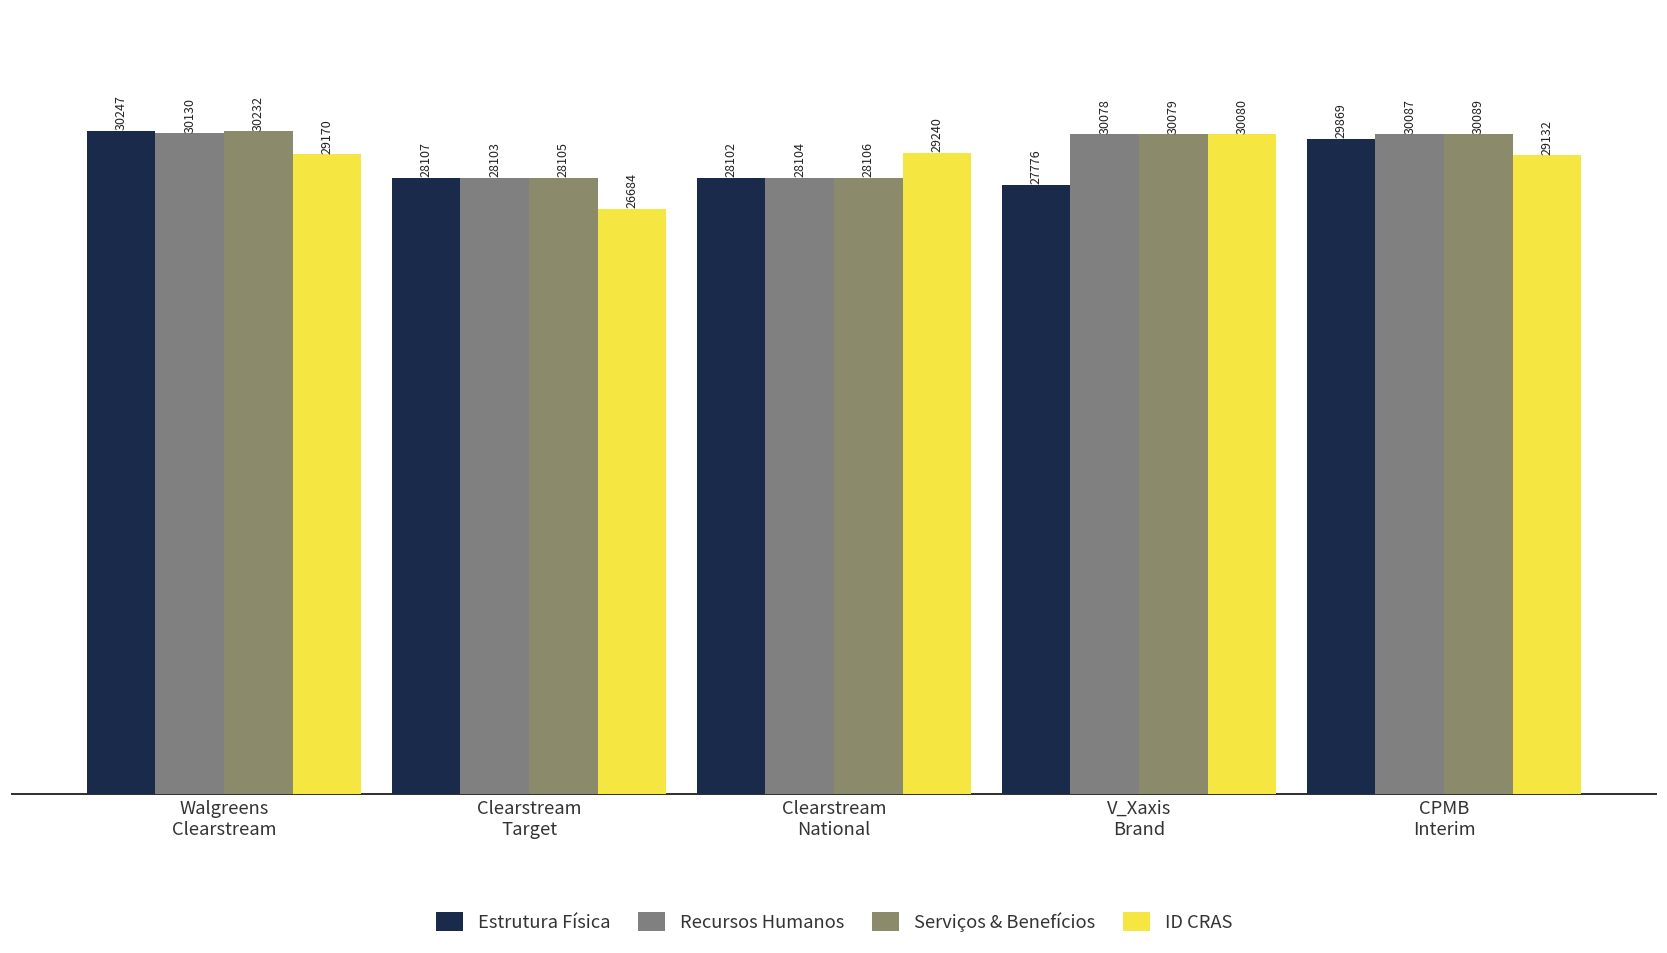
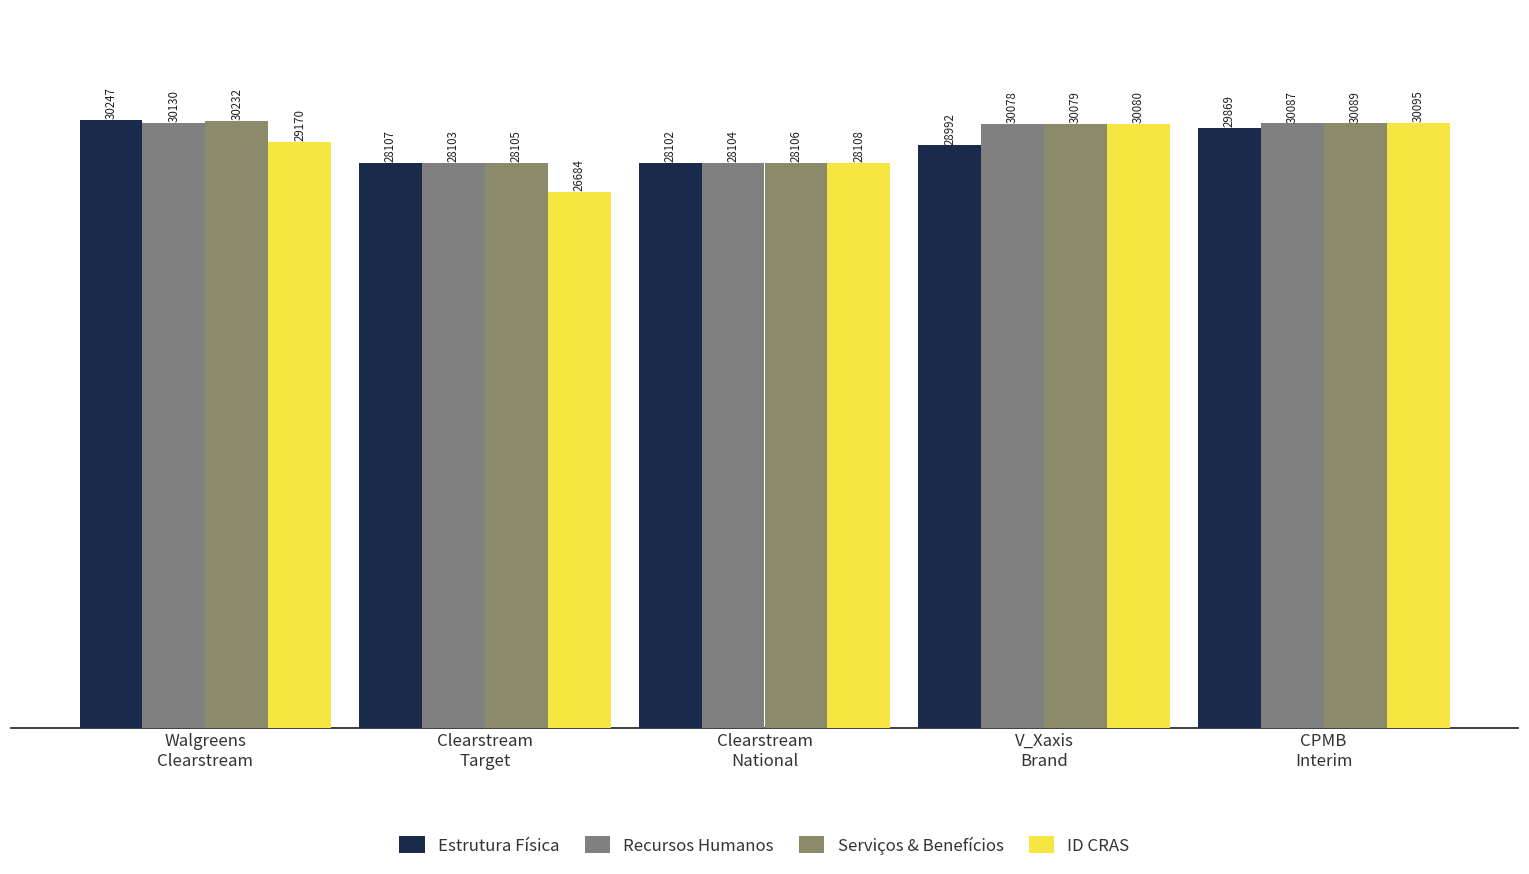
  {
    "Estrutura Física": {
      "Walgreens Clearstream": 30247,
      "Clearstream Target": 28107,
      "Clearstream National": 28102,
-     "V_Xaxis Brand": 27776,
+     "V_Xaxis Brand": 28992,
      "CPMB Interim": 29869
    },
    "ID CRAS": {
      "Walgreens Clearstream": 29170,
      "Clearstream Target": 26684,
-     "Clearstream National": 29240,
+     "Clearstream National": 28108,
      "V_Xaxis Brand": 30080,
-     "CPMB Interim": 29132
+     "CPMB Interim": 30095
    }
  }
